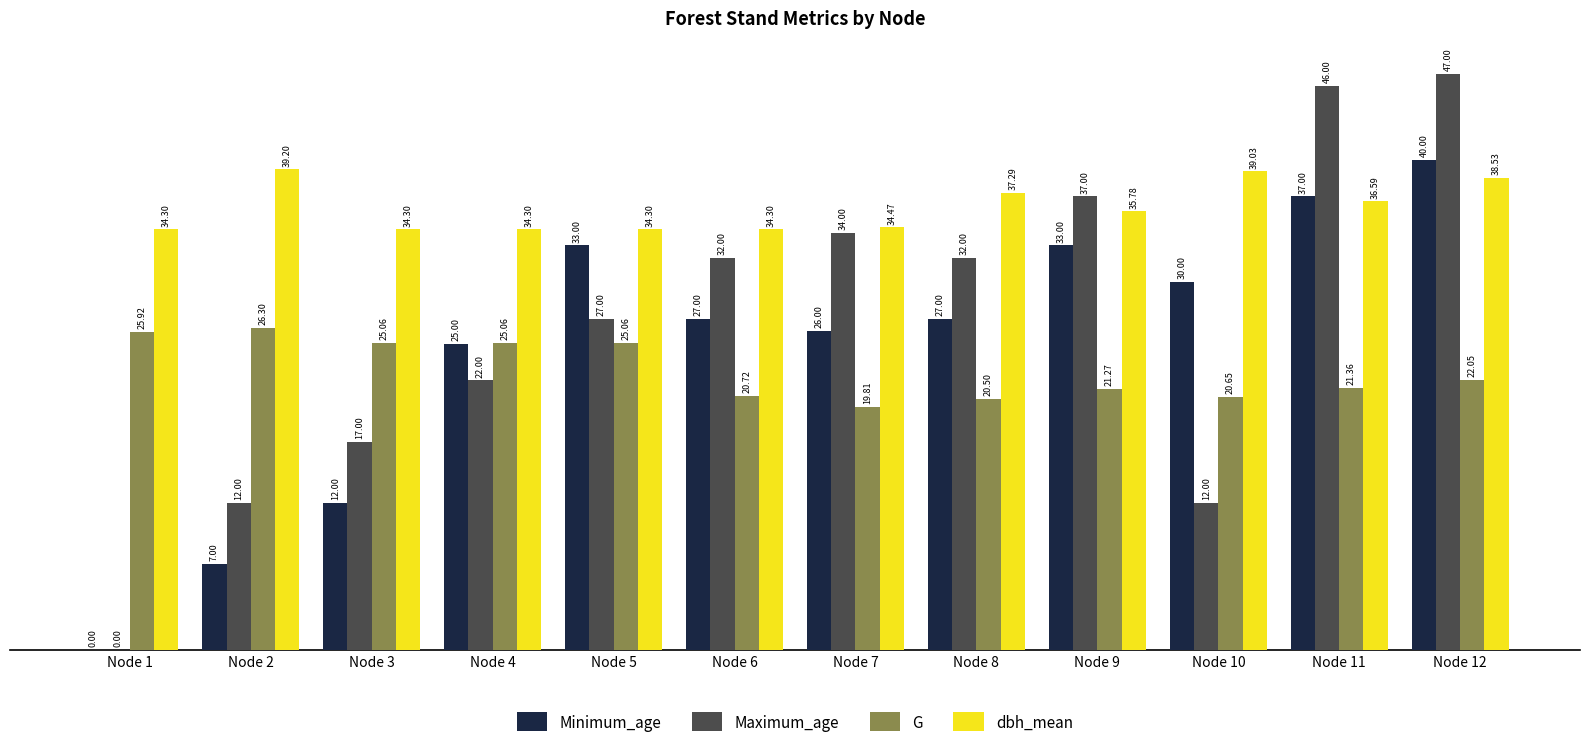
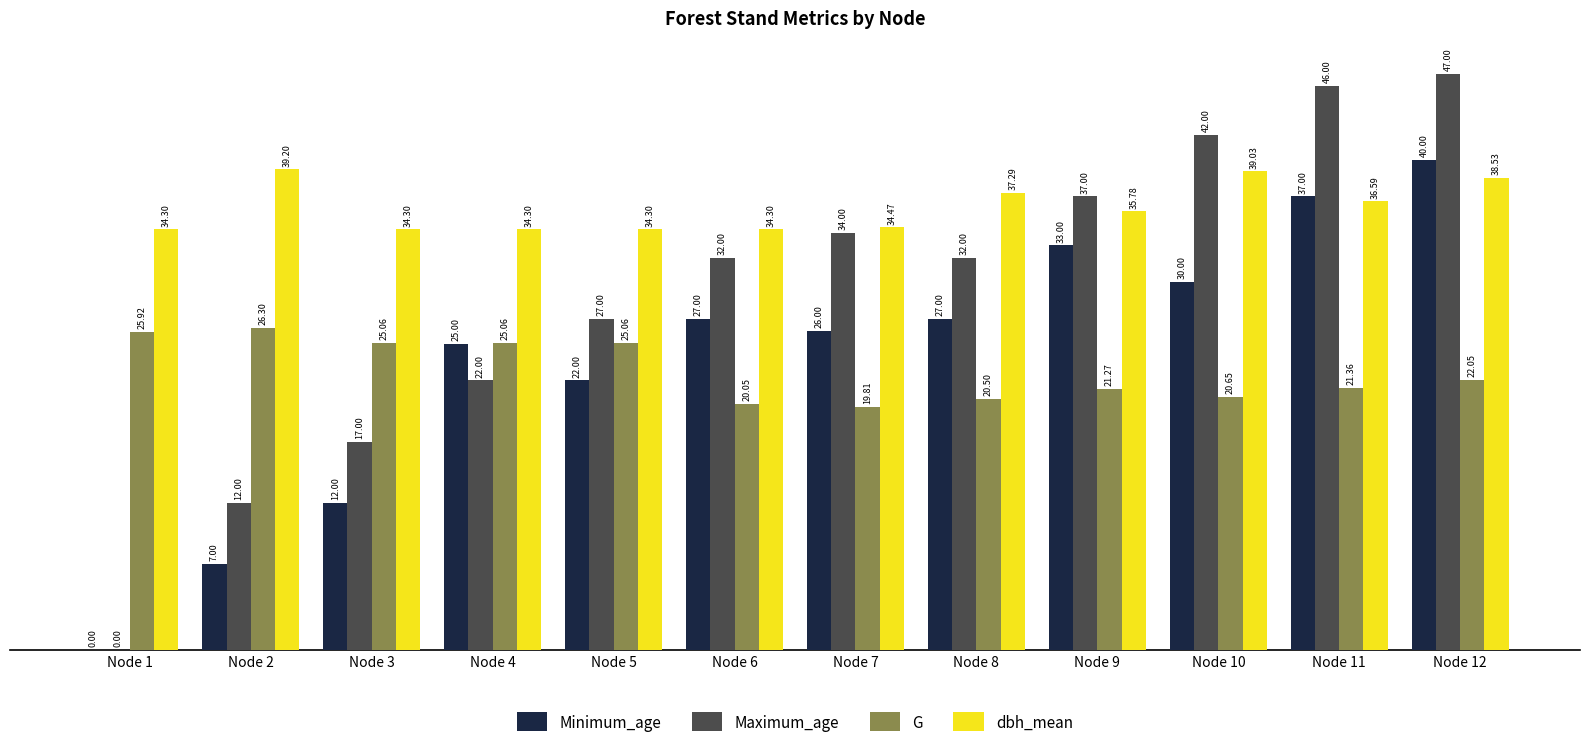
  {
    "Minimum_age": {
      "Node 1": 0.00,
      "Node 2": 7.00,
      "Node 3": 12.00,
      "Node 4": 25.00,
-     "Node 5": 33.00,
+     "Node 5": 22.00,
      "Node 6": 27.00,
      "Node 7": 26.00,
      "Node 8": 27.00,
      "Node 9": 33.00,
      "Node 10": 30.00,
      "Node 11": 37.00,
      "Node 12": 40.00
    },
    "Maximum_age": {
      "Node 1": 0.00,
      "Node 2": 12.00,
      "Node 3": 17.00,
      "Node 4": 22.00,
      "Node 5": 27.00,
      "Node 6": 32.00,
      "Node 7": 34.00,
      "Node 8": 32.00,
      "Node 9": 37.00,
-     "Node 10": 12.00,
+     "Node 10": 42.00,
      "Node 11": 46.00,
      "Node 12": 47.00
    },
    "G": {
      "Node 1": 25.92,
      "Node 2": 26.30,
      "Node 3": 25.06,
      "Node 4": 25.06,
      "Node 5": 25.06,
-     "Node 6": 20.72,
+     "Node 6": 20.05,
      "Node 7": 19.81,
      "Node 8": 20.50,
      "Node 9": 21.27,
      "Node 10": 20.65,
      "Node 11": 21.36,
      "Node 12": 22.05
    },
    "dbh_mean": {
      "Node 1": 34.30,
      "Node 2": 39.20,
      "Node 3": 34.30,
      "Node 4": 34.30,
      "Node 5": 34.30,
      "Node 6": 34.30,
      "Node 7": 34.47,
      "Node 8": 37.29,
      "Node 9": 35.78,
      "Node 10": 39.03,
      "Node 11": 36.59,
      "Node 12": 38.53
    }
  }
